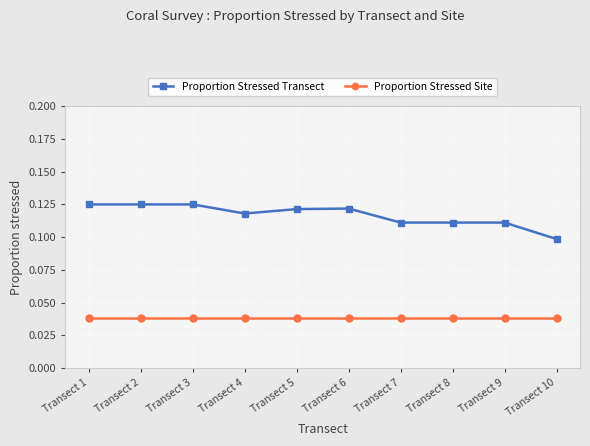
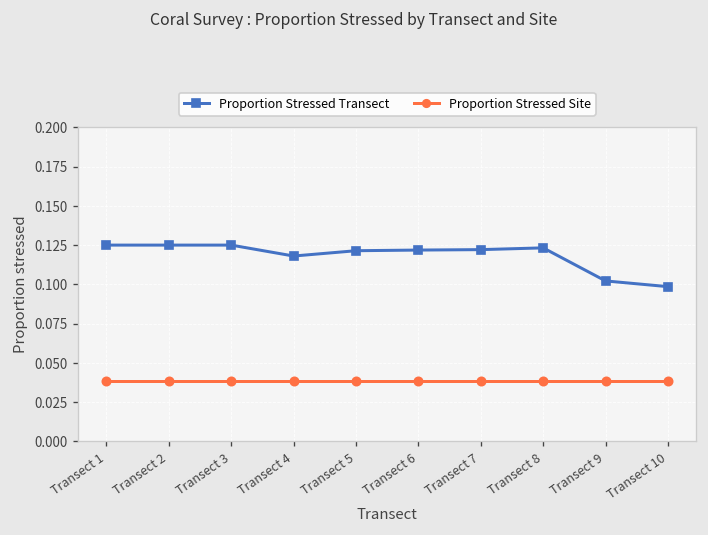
  {
    "Proportion Stressed Transect": {
      "Transect 1": 0.125,
      "Transect 2": 0.125,
      "Transect 3": 0.125,
      "Transect 4": 0.118,
      "Transect 5": 0.121,
      "Transect 6": 0.122,
-     "Transect 7": 0.111,
-     "Transect 8": 0.111,
-     "Transect 9": 0.111,
+     "Transect 7": 0.122,
+     "Transect 8": 0.123,
+     "Transect 9": 0.102,
      "Transect 10": 0.099
    },
    "Proportion Stressed Site": {
      "Transect 1": 0.038,
      "Transect 2": 0.038,
      "Transect 3": 0.038,
      "Transect 4": 0.038,
      "Transect 5": 0.038,
      "Transect 6": 0.038,
      "Transect 7": 0.038,
      "Transect 8": 0.038,
      "Transect 9": 0.038,
      "Transect 10": 0.038
    }
  }
